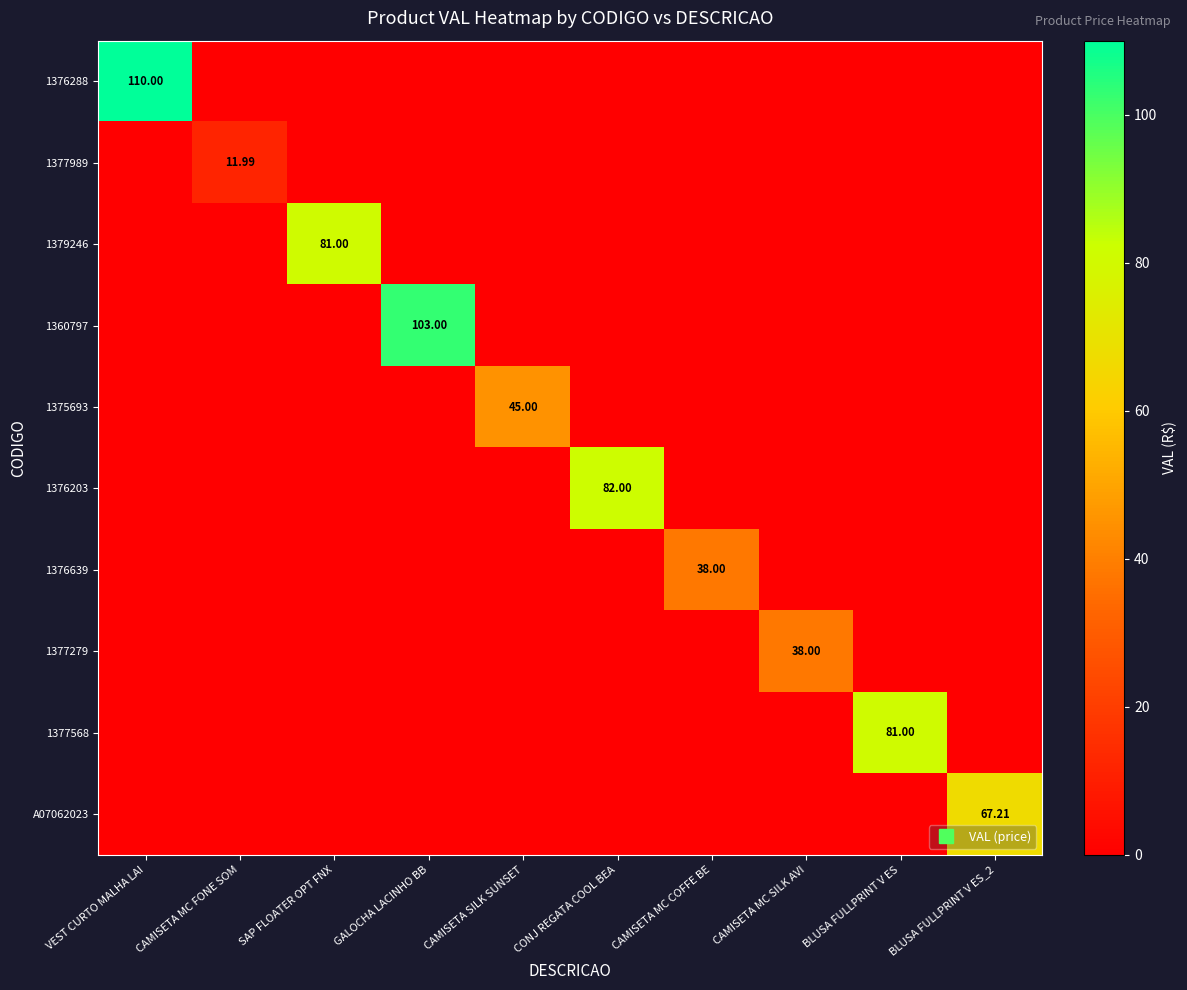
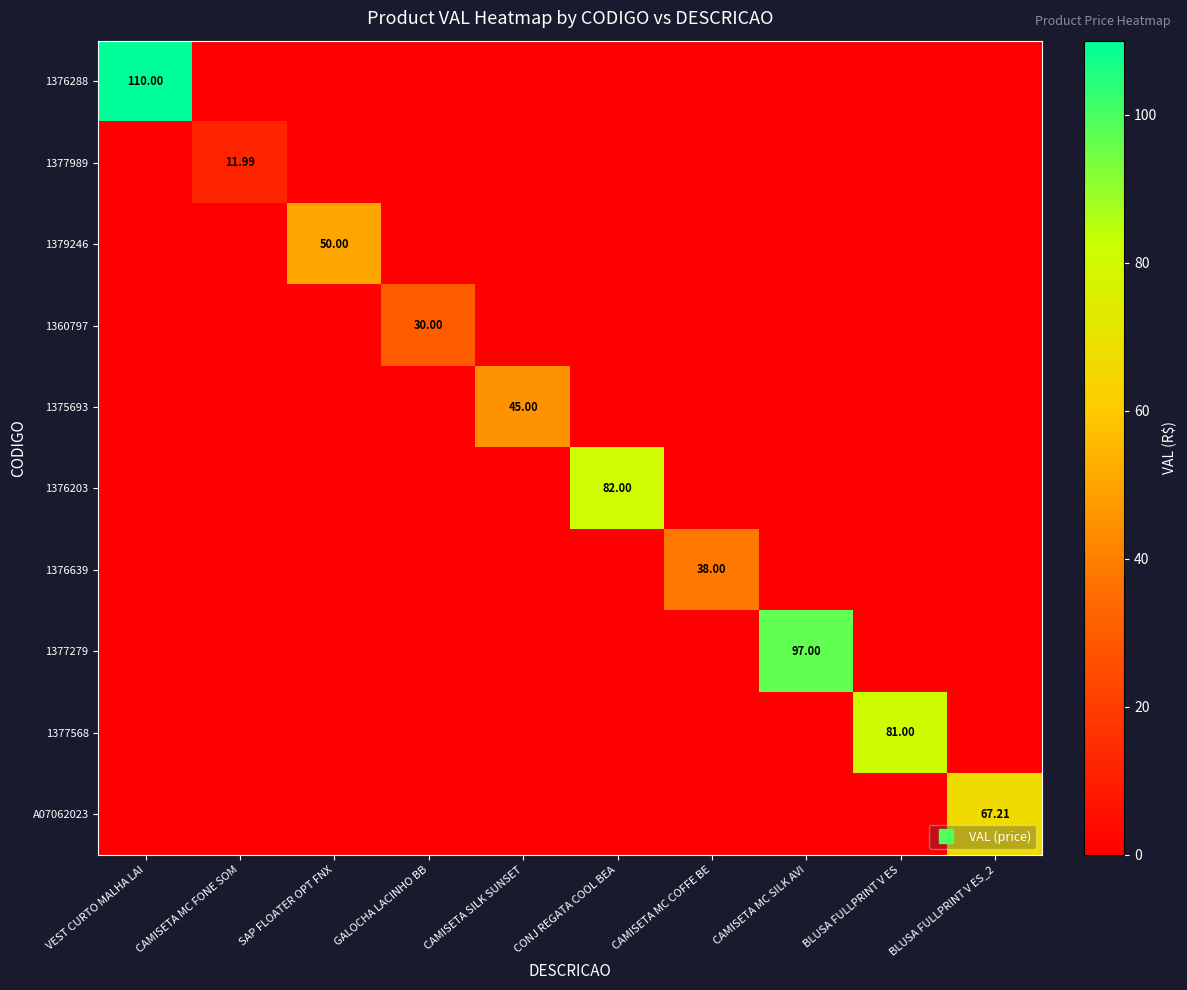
  {
    "1376288": {
      "VEST CURTO MALHA LAI": 110.00
    },
    "1377989": {
      "CAMISETA MC FONE SOM": 11.99
    },
    "1379246": {
-     "SAP FLOATER OPT FNX": 81.00
+     "SAP FLOATER OPT FNX": 50.00
    },
    "1360797": {
-     "GALOCHA LACINHO BB": 103.00
+     "GALOCHA LACINHO BB": 30.00
    },
    "1375693": {
      "CAMISETA SILK SUNSET": 45.00
    },
    "1376203": {
      "CONJ REGATA COOL BEA": 82.00
    },
    "1376639": {
      "CAMISETA MC COFFE BE": 38.00
    },
    "1377279": {
-     "CAMISETA MC SILK AVI": 38.00
+     "CAMISETA MC SILK AVI": 97.00
    },
    "1377568": {
      "BLUSA FULLPRINT V ES": 81.00
    },
    "A07062023": {
      "BLUSA FULLPRINT V ES_2": 67.21
    }
  }
